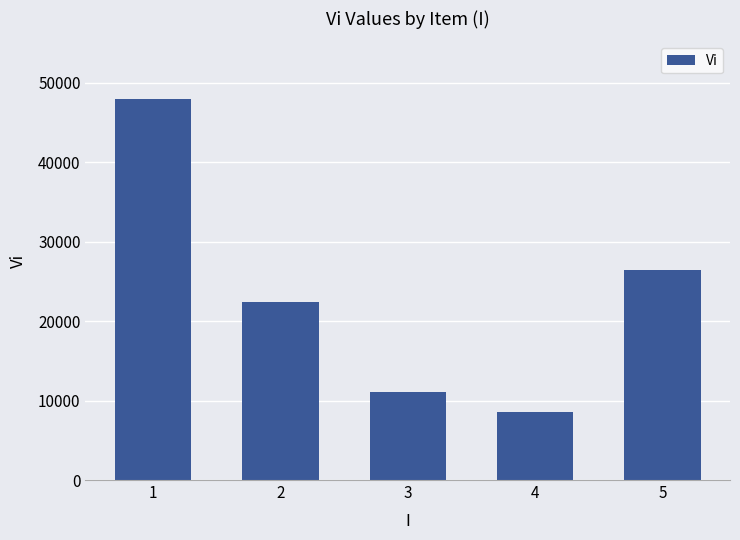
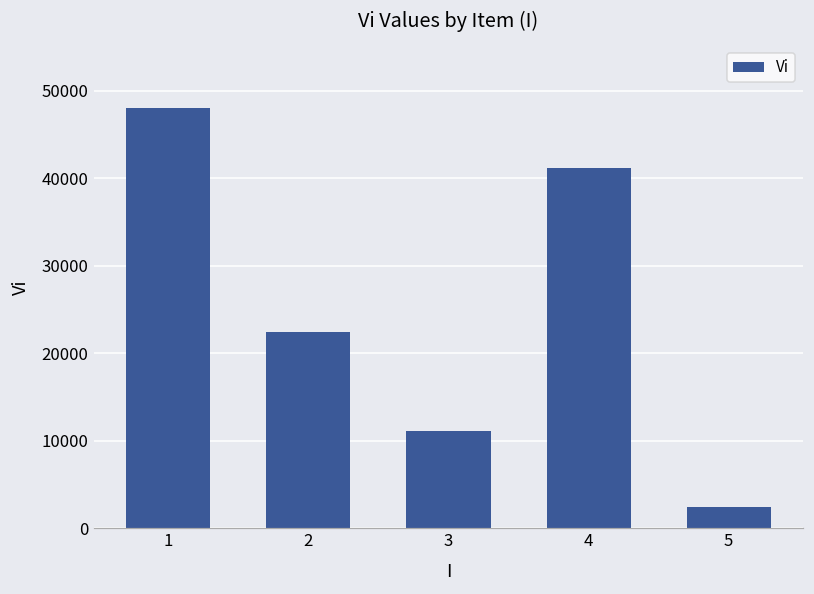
  {
    "1": 48000,
    "2": 22000,
    "3": 11000,
-   "4": 9000,
-   "5": 26000
+   "4": 41000,
+   "5": 2000
  }
